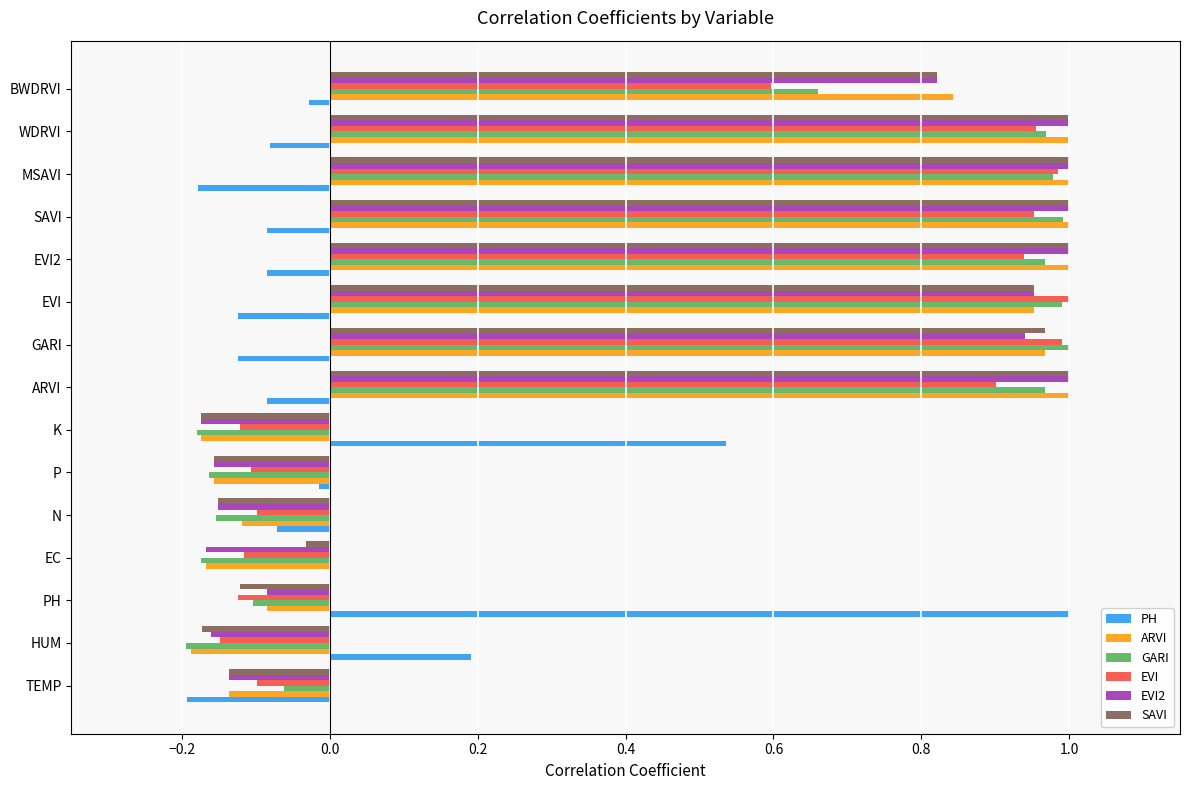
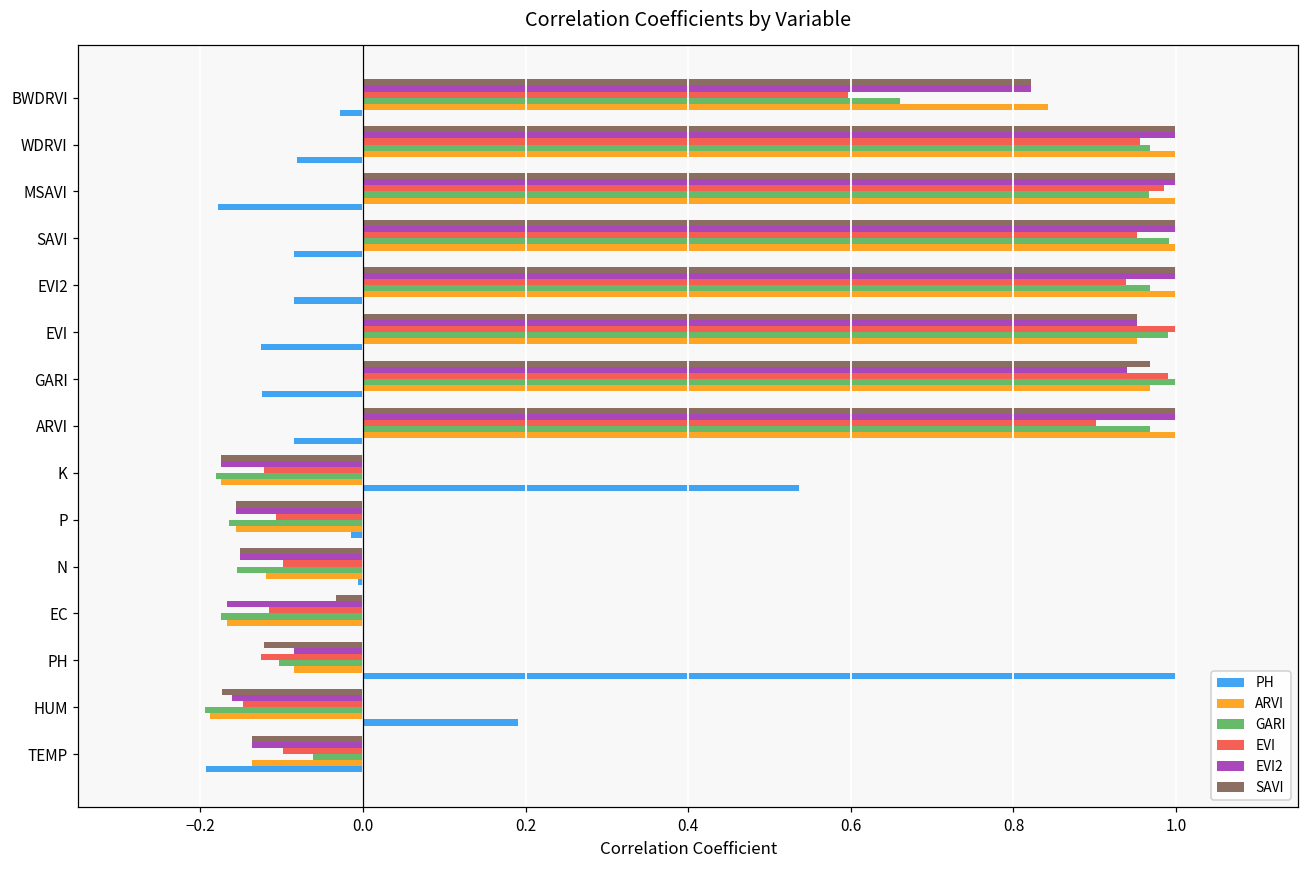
  {
    "PH": {
      "BWDRVI": -0.03,
      "WDRVI": -0.08,
      "MSAVI": -0.18,
      "SAVI": -0.08,
      "EVI2": -0.08,
      "EVI": -0.13,
      "GARI": -0.12,
      "ARVI": -0.08,
      "K": 0.54,
      "P": -0.02,
-     "N": -0.07,
+     "N": -0.01,
      "PH": 1.00,
      "HUM": 0.19,
      "TEMP": -0.19
    },
    "ARVI": {
      "BWDRVI": 0.84,
      "WDRVI": 1.00,
      "MSAVI": 1.00,
      "SAVI": 1.00,
      "EVI2": 1.00,
      "EVI": 0.95,
      "GARI": 0.97,
      "ARVI": 1.00,
      "K": -0.17,
      "P": -0.16,
      "N": -0.12,
      "EC": -0.17,
      "PH": -0.08,
      "HUM": -0.19,
      "TEMP": -0.14
    },
    "GARI": {
      "BWDRVI": 0.66,
      "WDRVI": 0.97,
-     "MSAVI": 0.98,
+     "MSAVI": 0.97,
      "SAVI": 0.99,
      "EVI2": 0.97,
      "EVI": 0.99,
      "GARI": 1.00,
      "ARVI": 0.97,
      "K": -0.18,
      "P": -0.16,
      "N": -0.15,
      "EC": -0.17,
      "PH": -0.10,
      "HUM": -0.19,
      "TEMP": -0.06
    },
    "EVI": {
      "BWDRVI": 0.60,
      "WDRVI": 0.96,
      "MSAVI": 0.99,
      "SAVI": 0.95,
      "EVI2": 0.94,
      "EVI": 1.00,
      "GARI": 0.99,
      "ARVI": 0.90,
      "K": -0.12,
      "P": -0.11,
      "N": -0.10,
      "EC": -0.12,
      "PH": -0.13,
      "HUM": -0.15,
      "TEMP": -0.10
    },
    "EVI2": {
      "BWDRVI": 0.82,
      "WDRVI": 1.00,
      "MSAVI": 1.00,
      "SAVI": 1.00,
      "EVI2": 1.00,
      "EVI": 0.95,
      "GARI": 0.94,
      "ARVI": 1.00,
      "K": -0.17,
      "P": -0.16,
      "N": -0.15,
      "EC": -0.17,
      "PH": -0.08,
      "HUM": -0.16,
      "TEMP": -0.14
    },
    "SAVI": {
      "BWDRVI": 0.82,
      "WDRVI": 1.00,
      "MSAVI": 1.00,
      "SAVI": 1.00,
      "EVI2": 1.00,
      "EVI": 0.95,
      "GARI": 0.97,
      "ARVI": 1.00,
      "K": -0.17,
      "P": -0.16,
      "N": -0.15,
      "EC": -0.03,
      "PH": -0.12,
      "HUM": -0.17,
      "TEMP": -0.14
    }
  }
